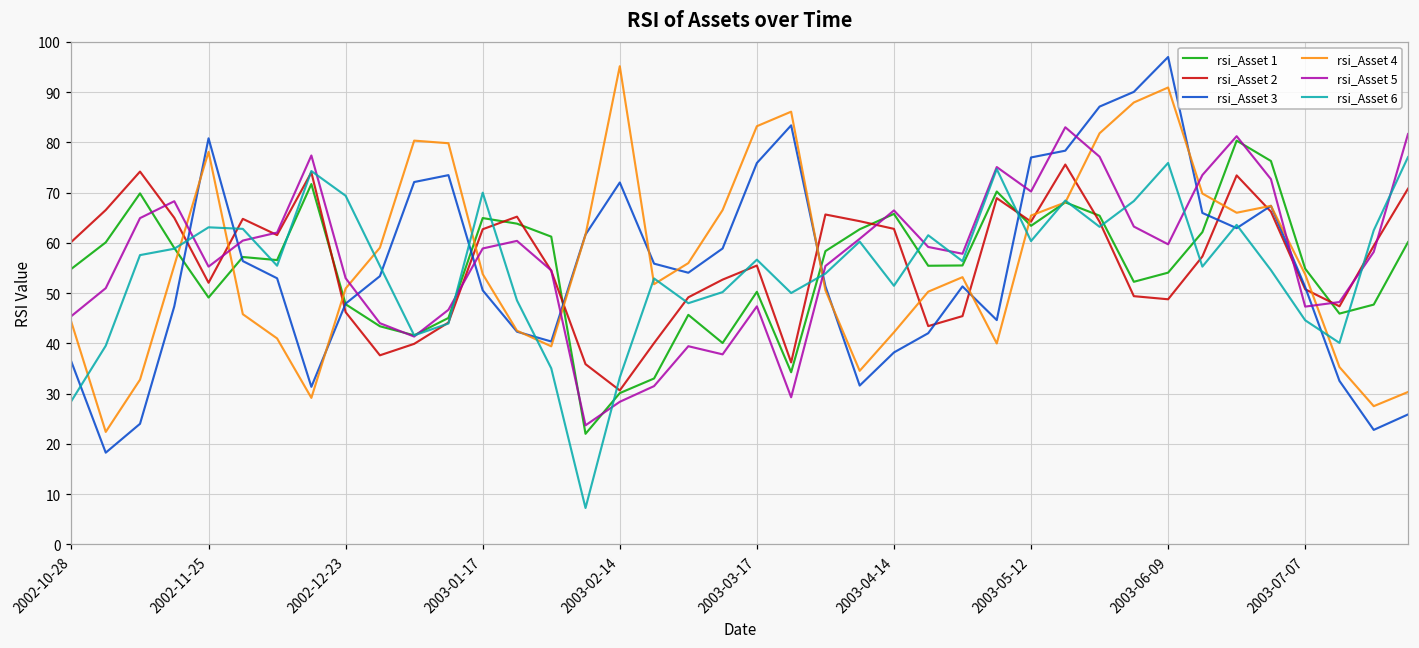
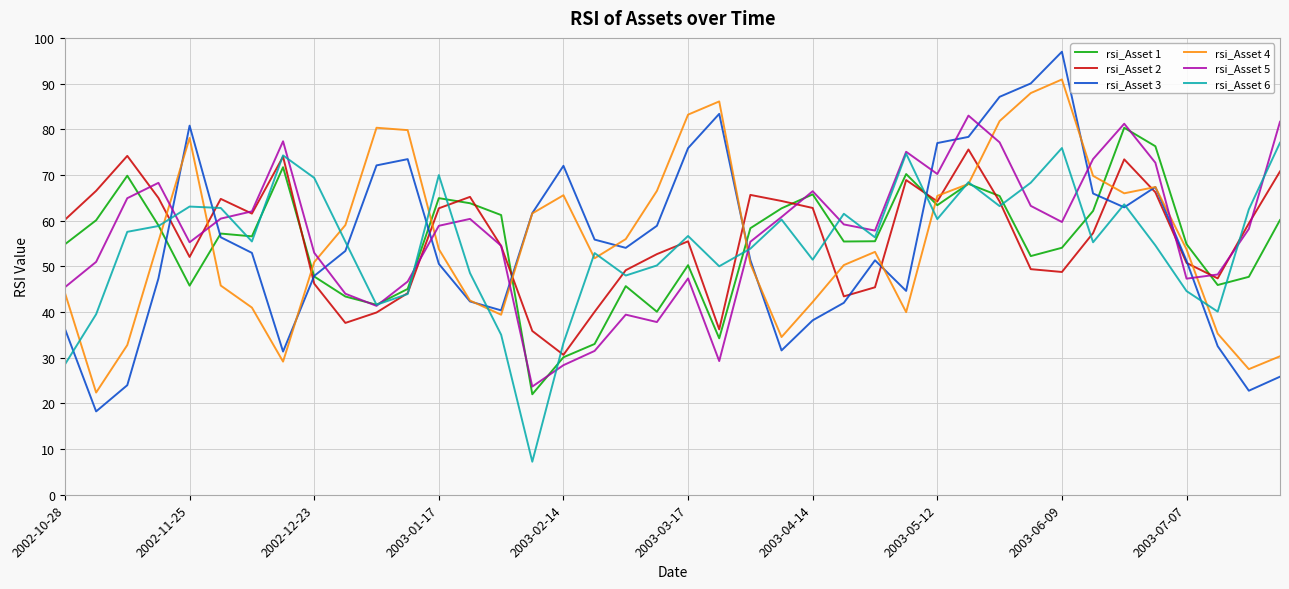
  {
    "rsi_Asset 1": {
      "2002-10-28": 55,
-     "2002-11-25": 49,
+     "2002-11-25": 46,
      "2003-01-17": 65,
      "2003-03-17": 50,
      "2003-04-14": 66,
      "2003-05-12": 63,
      "2003-06-09": 54,
      "2003-07-07": 55
    },
    "rsi_Asset 2": {
      "2002-10-28": 60,
      "2002-11-25": 52,
      "2002-12-23": 46,
      "2003-01-17": 63,
      "2003-03-17": 55,
      "2003-04-14": 63,
      "2003-05-12": 64,
      "2003-06-09": 49
    },
    "rsi_Asset 3": {
      "2002-10-28": 36,
      "2002-11-25": 81,
      "2003-01-17": 51,
      "2003-02-14": 72,
      "2003-03-17": 76,
      "2003-04-14": 38,
      "2003-05-12": 77,
      "2003-06-09": 97
    },
    "rsi_Asset 4": {
      "2002-10-28": 44,
      "2002-11-25": 78,
      "2002-12-23": 51,
      "2003-01-17": 54,
-     "2003-02-14": 95,
+     "2003-02-14": 66,
      "2003-03-17": 83,
      "2003-04-14": 42,
      "2003-05-12": 65,
      "2003-06-09": 91,
      "2003-07-07": 54
    },
    "rsi_Asset 5": {
      "2002-10-28": 45,
      "2002-11-25": 55,
      "2002-12-23": 53,
      "2003-01-17": 59,
      "2003-02-14": 28,
      "2003-03-17": 47,
      "2003-04-14": 66,
      "2003-05-12": 70,
      "2003-06-09": 60,
      "2003-07-07": 47
    },
    "rsi_Asset 6": {
      "2002-10-28": 29,
      "2002-11-25": 63,
      "2002-12-23": 69,
      "2003-01-17": 70,
      "2003-02-14": 33,
      "2003-03-17": 57,
      "2003-04-14": 51,
      "2003-05-12": 60,
      "2003-06-09": 76,
      "2003-07-07": 45
    }
  }
